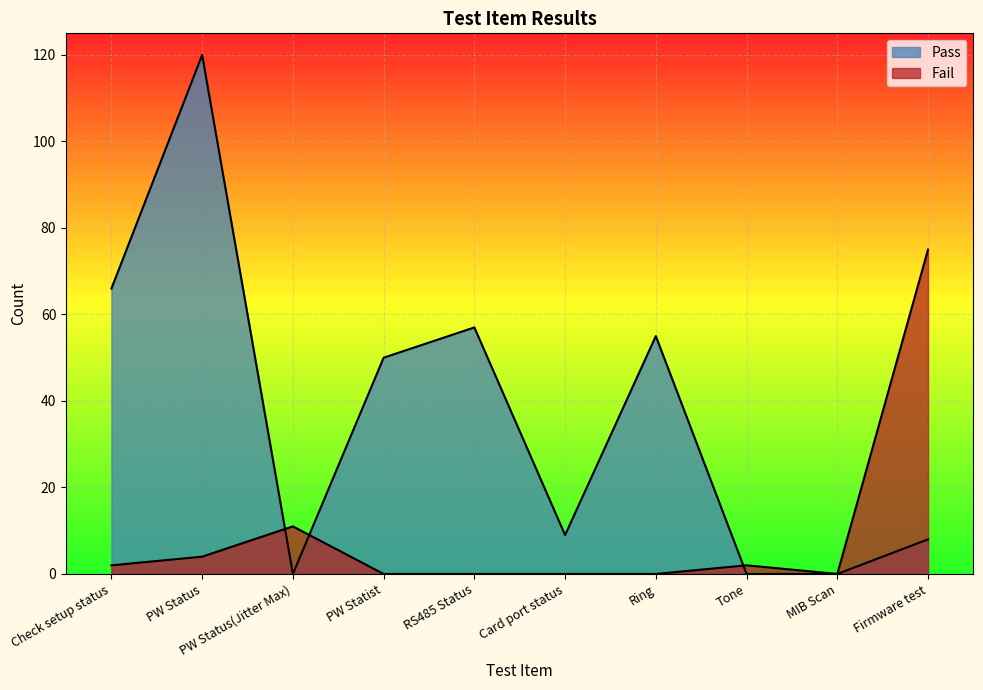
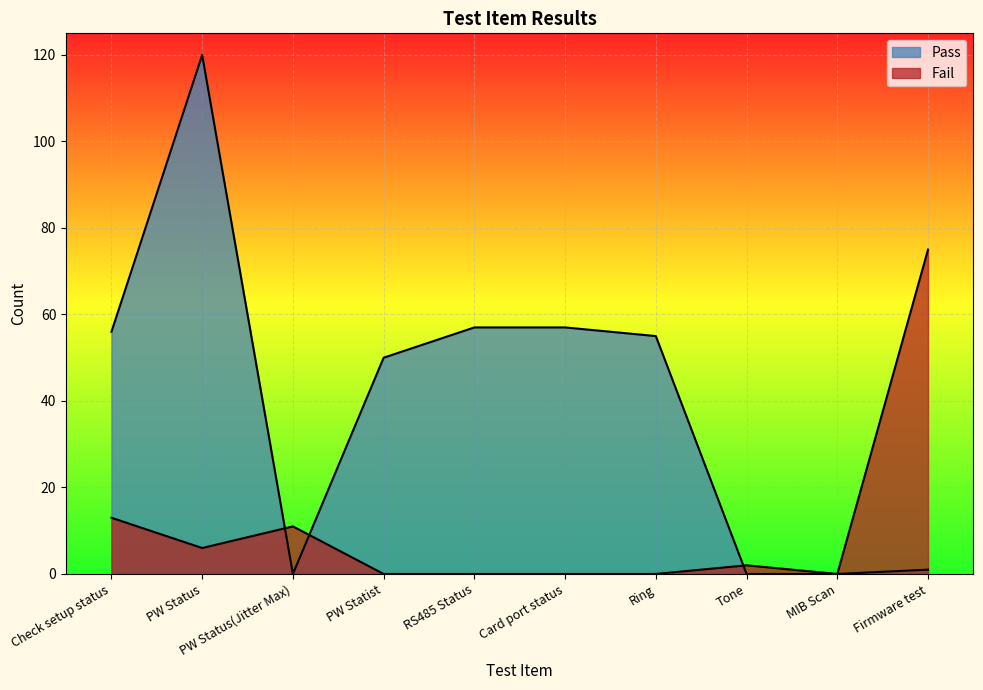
  {
    "Pass": {
-     "Check setup status": 66,
+     "Check setup status": 56,
      "PW Status": 120,
      "PW Status(Jitter Max)": 0,
      "PW Statist": 50,
      "RS485 Status": 57,
-     "Card port status": 9,
+     "Card port status": 57,
      "Ring": 55,
      "Tone": 0,
-     "Firmware test": 8
+     "Firmware test": 1
    },
    "Fail": {
-     "Check setup status": 2,
-     "PW Status": 4,
+     "Check setup status": 13,
+     "PW Status": 6,
      "PW Status(Jitter Max)": 11,
      "PW Statist": 0,
      "RS485 Status": 0,
      "Card port status": 0,
      "Ring": 0,
      "Tone": 2,
      "Firmware test": 75
    }
  }
